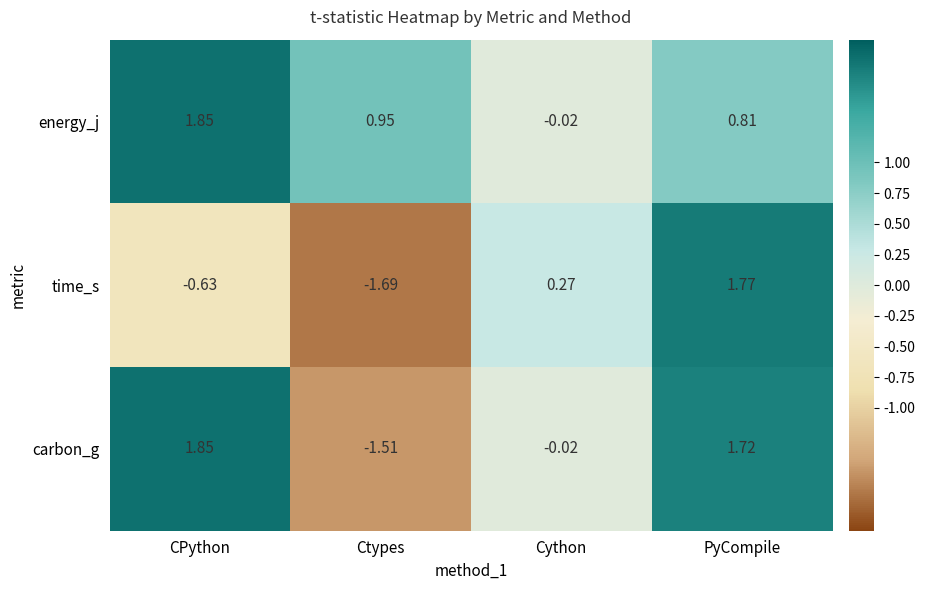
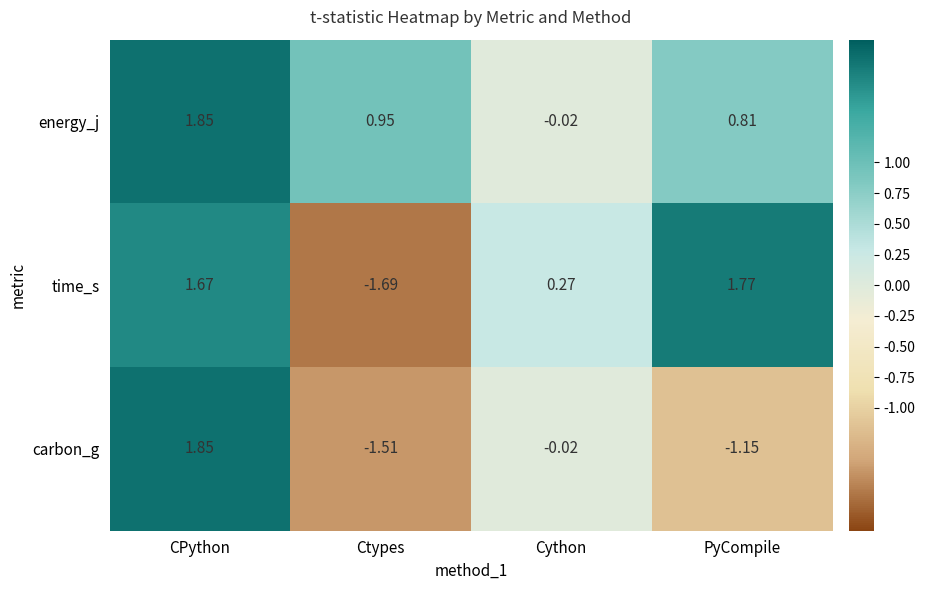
  {
    "energy_j": {
      "CPython": 1.85,
      "Ctypes": 0.95,
      "Cython": -0.02,
      "PyCompile": 0.81
    },
    "time_s": {
-     "CPython": -0.63,
+     "CPython": 1.67,
      "Ctypes": -1.69,
      "Cython": 0.27,
      "PyCompile": 1.77
    },
    "carbon_g": {
      "CPython": 1.85,
      "Ctypes": -1.51,
      "Cython": -0.02,
-     "PyCompile": 1.72
+     "PyCompile": -1.15
    }
  }
